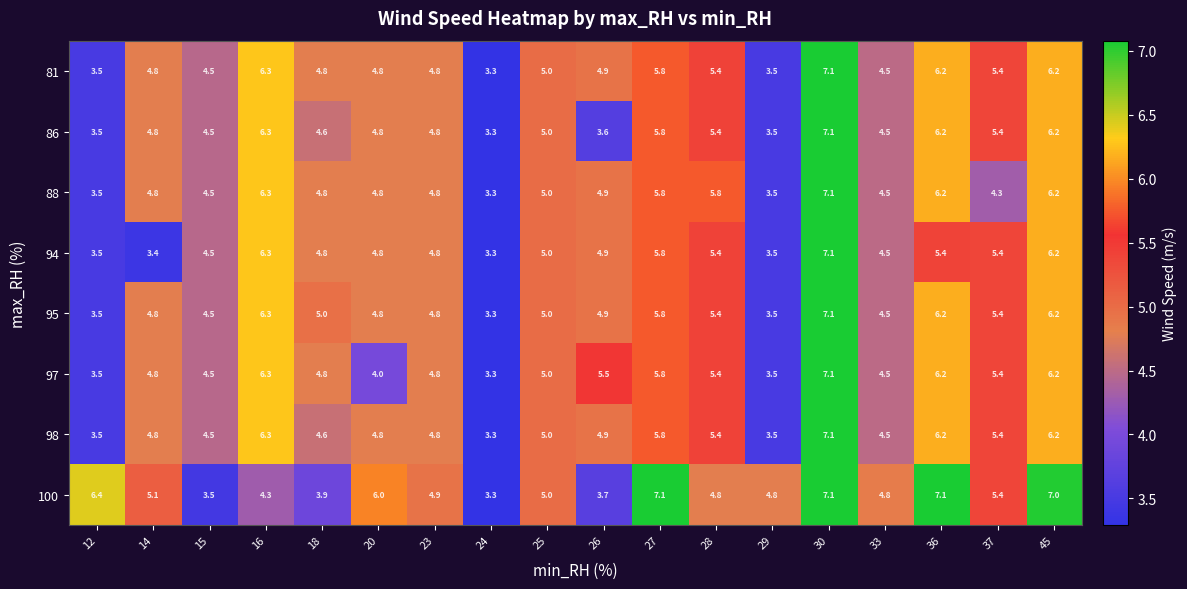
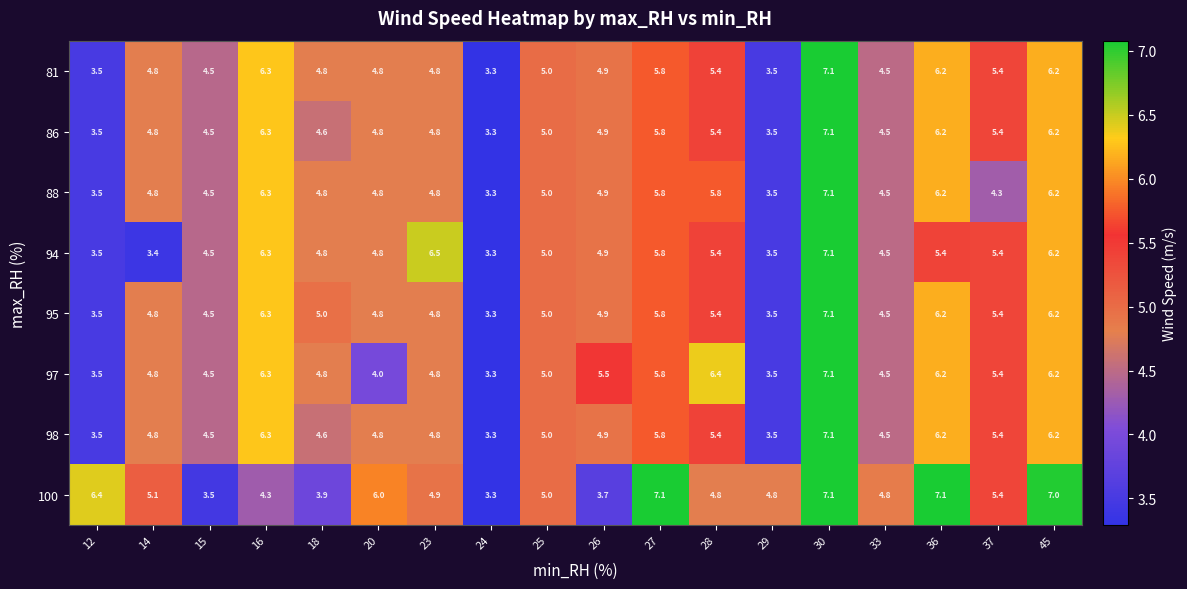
  {
    "81": {
      "12": 3.5,
      "14": 4.8,
      "15": 4.5,
      "16": 6.3,
      "18": 4.8,
      "20": 4.8,
      "23": 4.8,
      "24": 3.3,
      "25": 5.0,
      "26": 4.9,
      "27": 5.8,
      "28": 5.4,
      "29": 3.5,
      "30": 7.1,
      "33": 4.5,
      "36": 6.2,
      "37": 5.4,
      "45": 6.2
    },
    "86": {
      "12": 3.5,
      "14": 4.8,
      "15": 4.5,
      "16": 6.3,
      "18": 4.6,
      "20": 4.8,
      "23": 4.8,
      "24": 3.3,
      "25": 5.0,
-     "26": 3.6,
+     "26": 4.9,
      "27": 5.8,
      "28": 5.4,
      "29": 3.5,
      "30": 7.1,
      "33": 4.5,
      "36": 6.2,
      "37": 5.4,
      "45": 6.2
    },
    "88": {
      "12": 3.5,
      "14": 4.8,
      "15": 4.5,
      "16": 6.3,
      "18": 4.8,
      "20": 4.8,
      "23": 4.8,
      "24": 3.3,
      "25": 5.0,
      "26": 4.9,
      "27": 5.8,
      "28": 5.8,
      "29": 3.5,
      "30": 7.1,
      "33": 4.5,
      "36": 6.2,
      "37": 4.3,
      "45": 6.2
    },
    "94": {
      "12": 3.5,
      "14": 3.4,
      "15": 4.5,
      "16": 6.3,
      "18": 4.8,
      "20": 4.8,
-     "23": 4.8,
+     "23": 6.5,
      "24": 3.3,
      "25": 5.0,
      "26": 4.9,
      "27": 5.8,
      "28": 5.4,
      "29": 3.5,
      "30": 7.1,
      "33": 4.5,
      "36": 5.4,
      "37": 5.4,
      "45": 6.2
    },
    "95": {
      "12": 3.5,
      "14": 4.8,
      "15": 4.5,
      "16": 6.3,
      "18": 5.0,
      "20": 4.8,
      "23": 4.8,
      "24": 3.3,
      "25": 5.0,
      "26": 4.9,
      "27": 5.8,
      "28": 5.4,
      "29": 3.5,
      "30": 7.1,
      "33": 4.5,
      "36": 6.2,
      "37": 5.4,
      "45": 6.2
    },
    "97": {
      "12": 3.5,
      "14": 4.8,
      "15": 4.5,
      "16": 6.3,
      "18": 4.8,
      "20": 4.0,
      "23": 4.8,
      "24": 3.3,
      "25": 5.0,
      "26": 5.5,
      "27": 5.8,
-     "28": 5.4,
+     "28": 6.4,
      "29": 3.5,
      "30": 7.1,
      "33": 4.5,
      "36": 6.2,
      "37": 5.4,
      "45": 6.2
    },
    "98": {
      "12": 3.5,
      "14": 4.8,
      "15": 4.5,
      "16": 6.3,
      "18": 4.6,
      "20": 4.8,
      "23": 4.8,
      "24": 3.3,
      "25": 5.0,
      "26": 4.9,
      "27": 5.8,
      "28": 5.4,
      "29": 3.5,
      "30": 7.1,
      "33": 4.5,
      "36": 6.2,
      "37": 5.4,
      "45": 6.2
    },
    "100": {
      "12": 6.4,
      "14": 5.1,
      "15": 3.5,
      "16": 4.3,
      "18": 3.9,
      "20": 6.0,
      "23": 4.9,
      "24": 3.3,
      "25": 5.0,
      "26": 3.7,
      "27": 7.1,
      "28": 4.8,
      "29": 4.8,
      "30": 7.1,
      "33": 4.8,
      "36": 7.1,
      "37": 5.4,
      "45": 7.0
    }
  }
